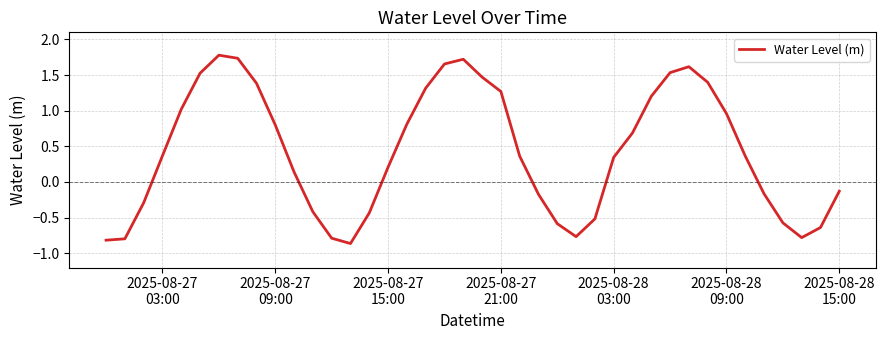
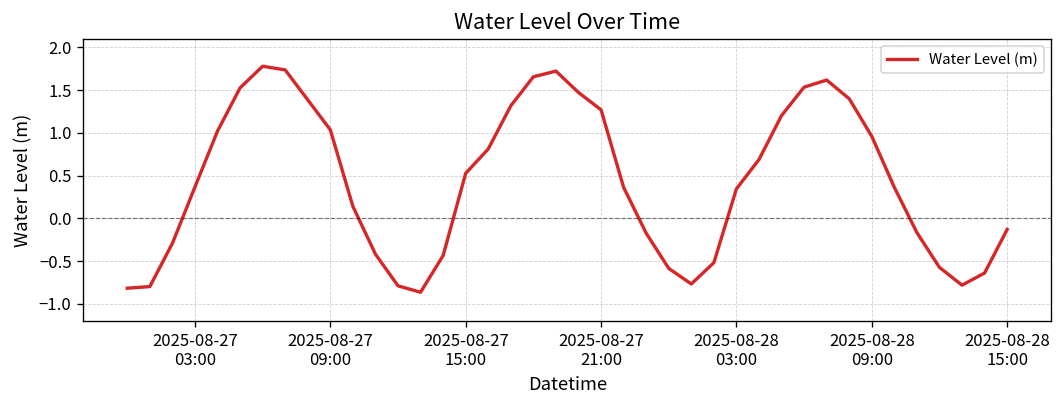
  {
    "2025-08-27 03:00": 0.4,
-   "2025-08-27 09:00": 0.8,
-   "2025-08-27 15:00": 0.2,
+   "2025-08-27 09:00": 1.0,
+   "2025-08-27 15:00": 0.5,
    "2025-08-27 21:00": 1.3,
    "2025-08-28 03:00": 0.3,
    "2025-08-28 09:00": 1.0,
    "2025-08-28 15:00": -0.1
  }
